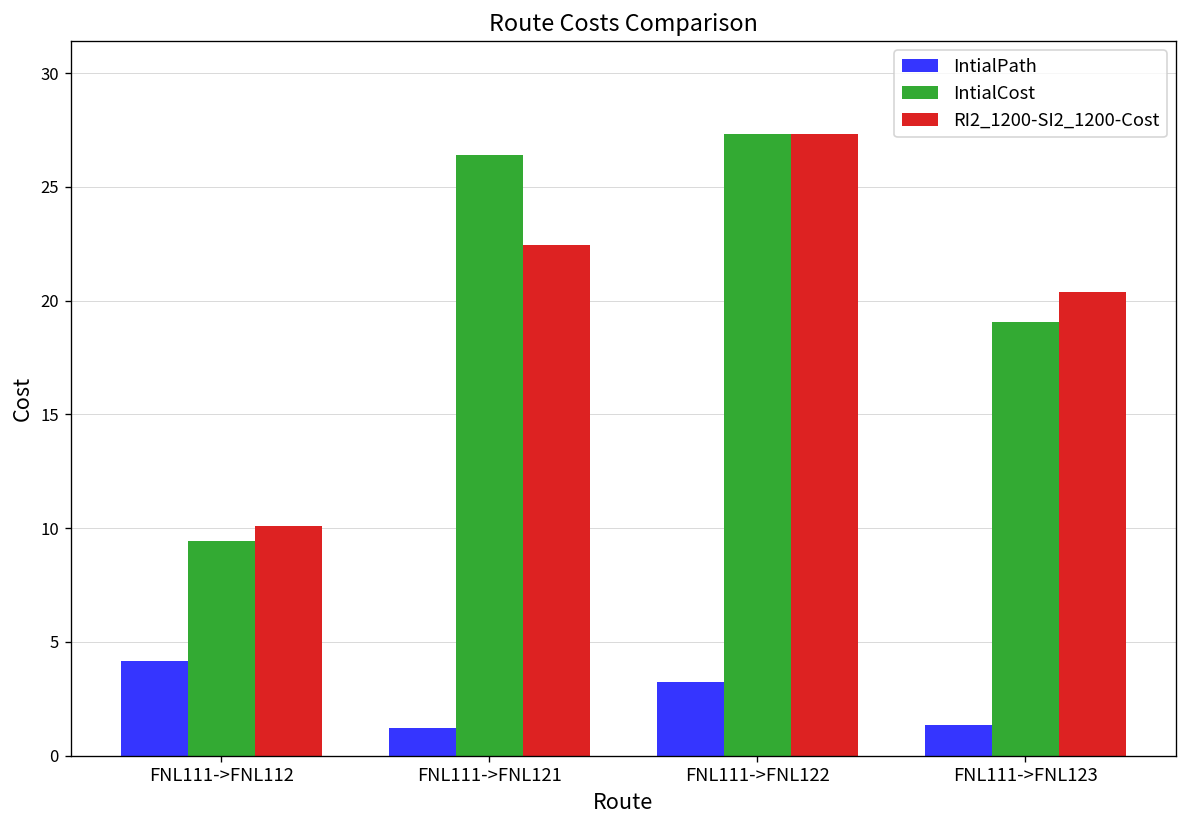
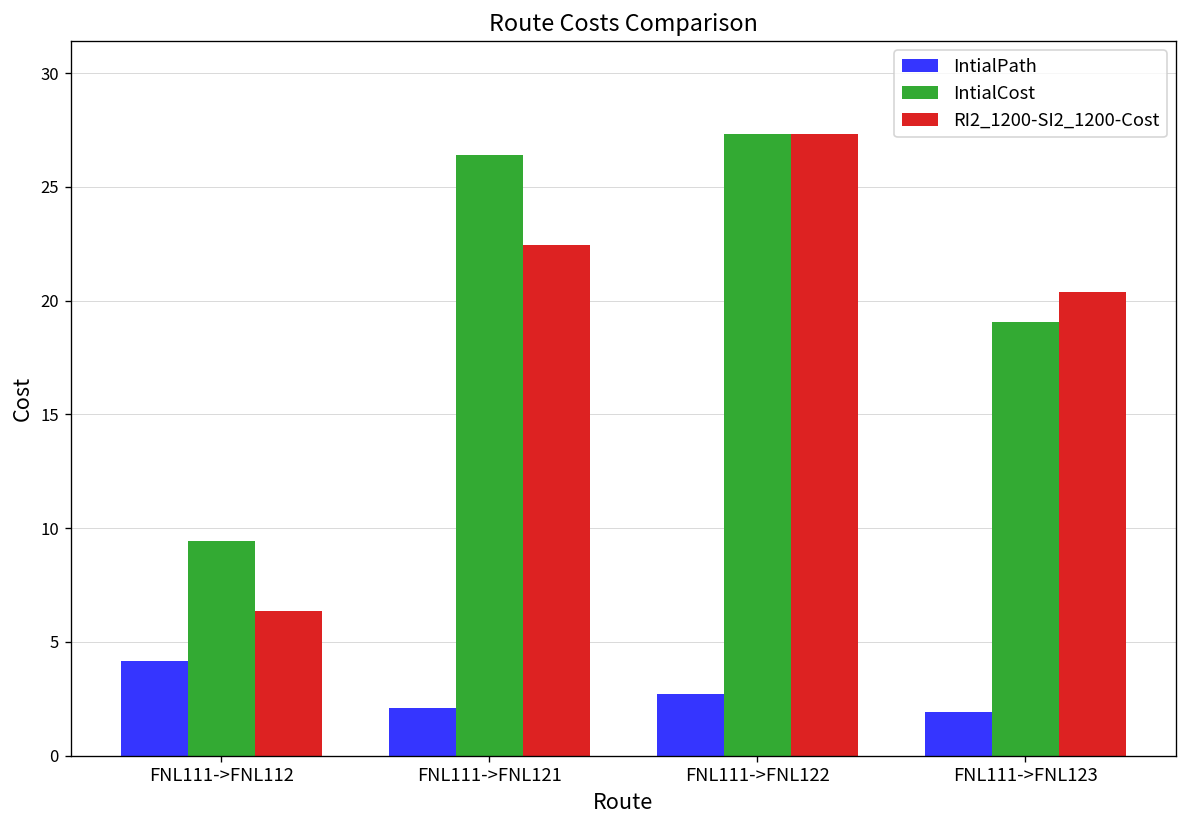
  {
    "IntialPath": {
      "FNL111->FNL112": 4.2,
-     "FNL111->FNL121": 1.2,
-     "FNL111->FNL122": 3.2,
-     "FNL111->FNL123": 1.4
+     "FNL111->FNL121": 2.1,
+     "FNL111->FNL122": 2.7,
+     "FNL111->FNL123": 1.9
    },
    "IntialCost": {
      "FNL111->FNL112": 9.4,
      "FNL111->FNL121": 26.4,
      "FNL111->FNL122": 27.3,
      "FNL111->FNL123": 19.1
    },
    "RI2_1200-SI2_1200-Cost": {
-     "FNL111->FNL112": 10.1,
+     "FNL111->FNL112": 6.3,
      "FNL111->FNL121": 22.5,
      "FNL111->FNL122": 27.3,
      "FNL111->FNL123": 20.4
    }
  }
